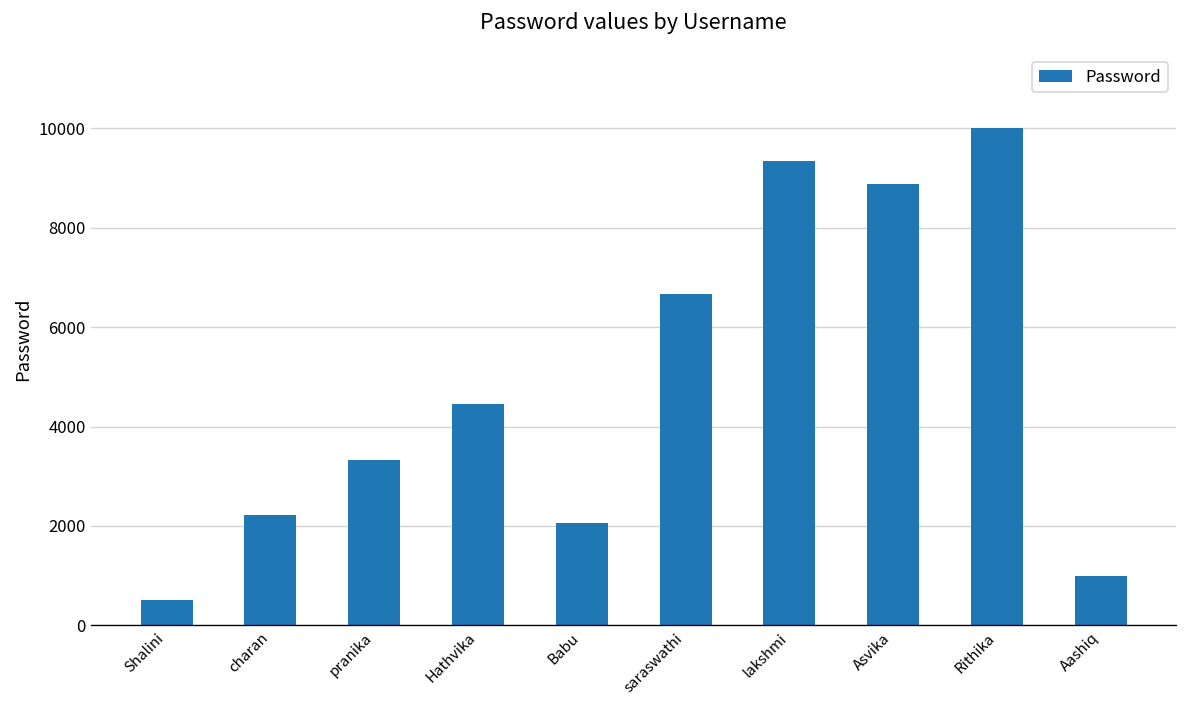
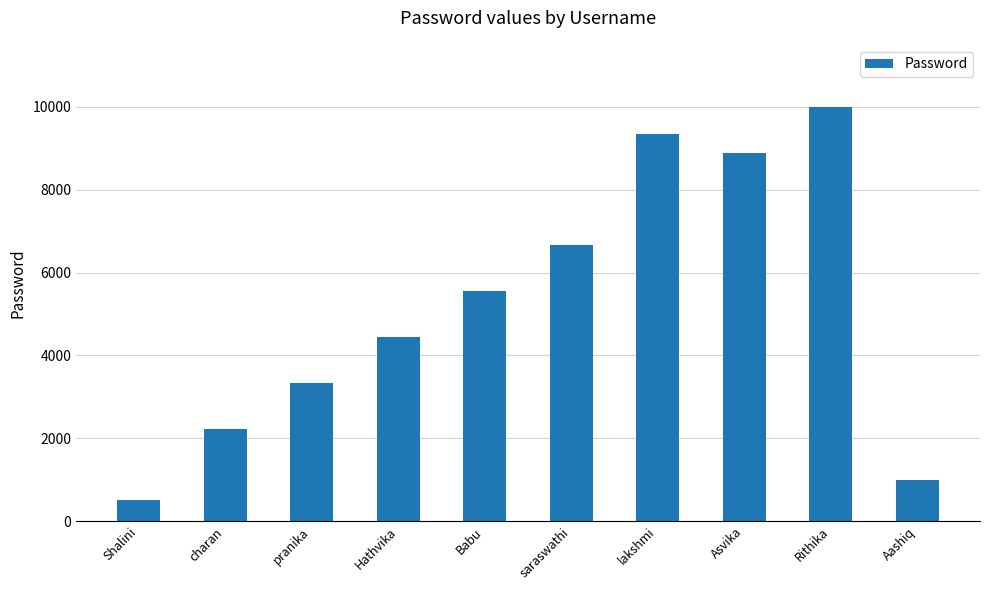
  {
    "Shalini": 500,
    "charan": 2200,
    "pranika": 3300,
    "Hathvika": 4400,
-   "Babu": 2100,
+   "Babu": 5600,
    "saraswathi": 6700,
    "lakshmi": 9300,
    "Asvika": 8900,
    "Rithika": 10000,
    "Aashiq": 1000
  }
